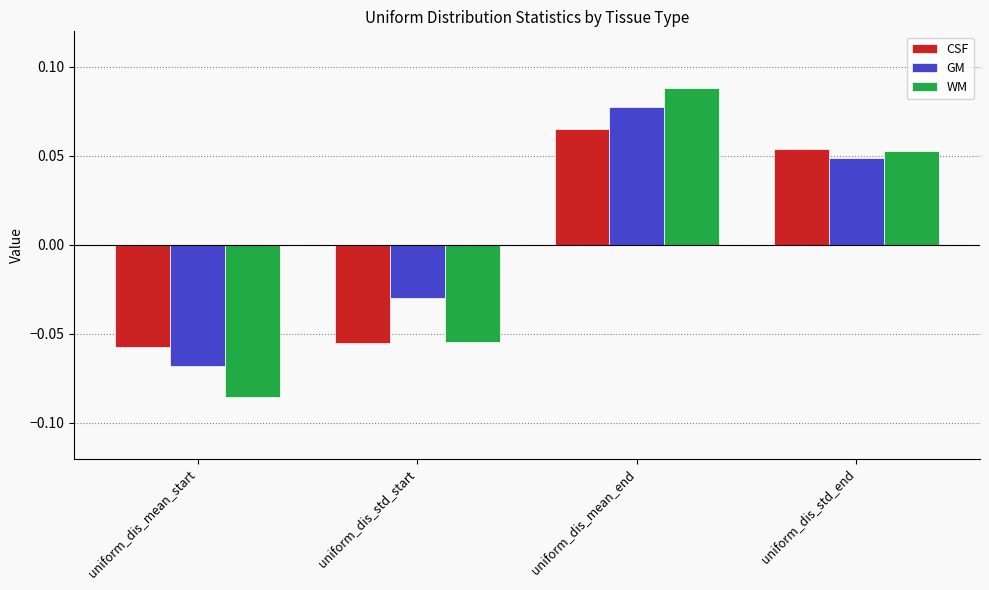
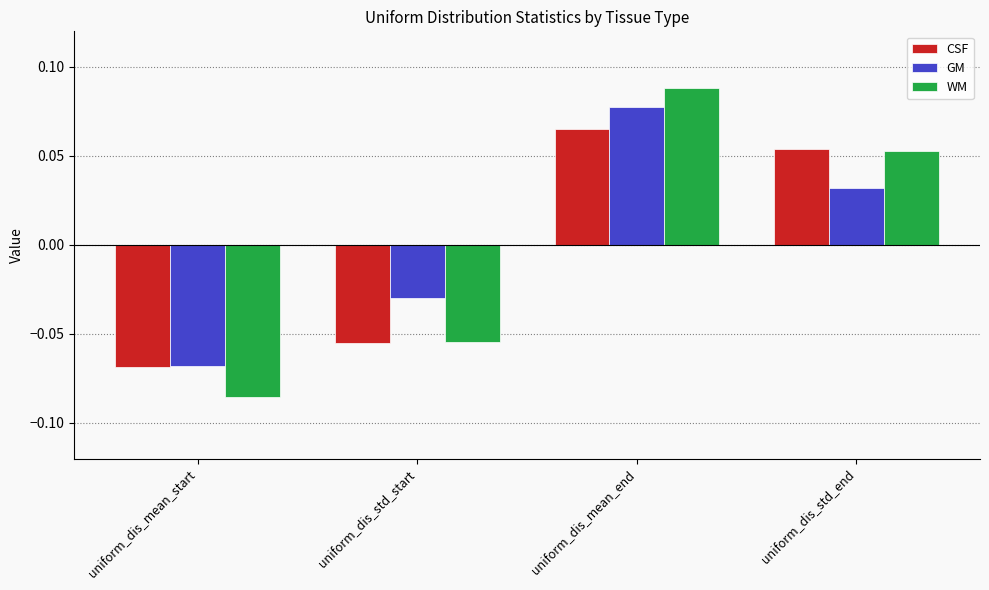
  {
    "CSF": {
-     "uniform_dis_mean_start": -0.058,
+     "uniform_dis_mean_start": -0.069,
      "uniform_dis_std_start": -0.055,
      "uniform_dis_mean_end": 0.065,
      "uniform_dis_std_end": 0.054
    },
    "GM": {
      "uniform_dis_mean_start": -0.068,
      "uniform_dis_std_start": -0.030,
      "uniform_dis_mean_end": 0.078,
-     "uniform_dis_std_end": 0.049
+     "uniform_dis_std_end": 0.032
    },
    "WM": {
      "uniform_dis_mean_start": -0.085,
      "uniform_dis_std_start": -0.055,
      "uniform_dis_mean_end": 0.088,
      "uniform_dis_std_end": 0.052
    }
  }
